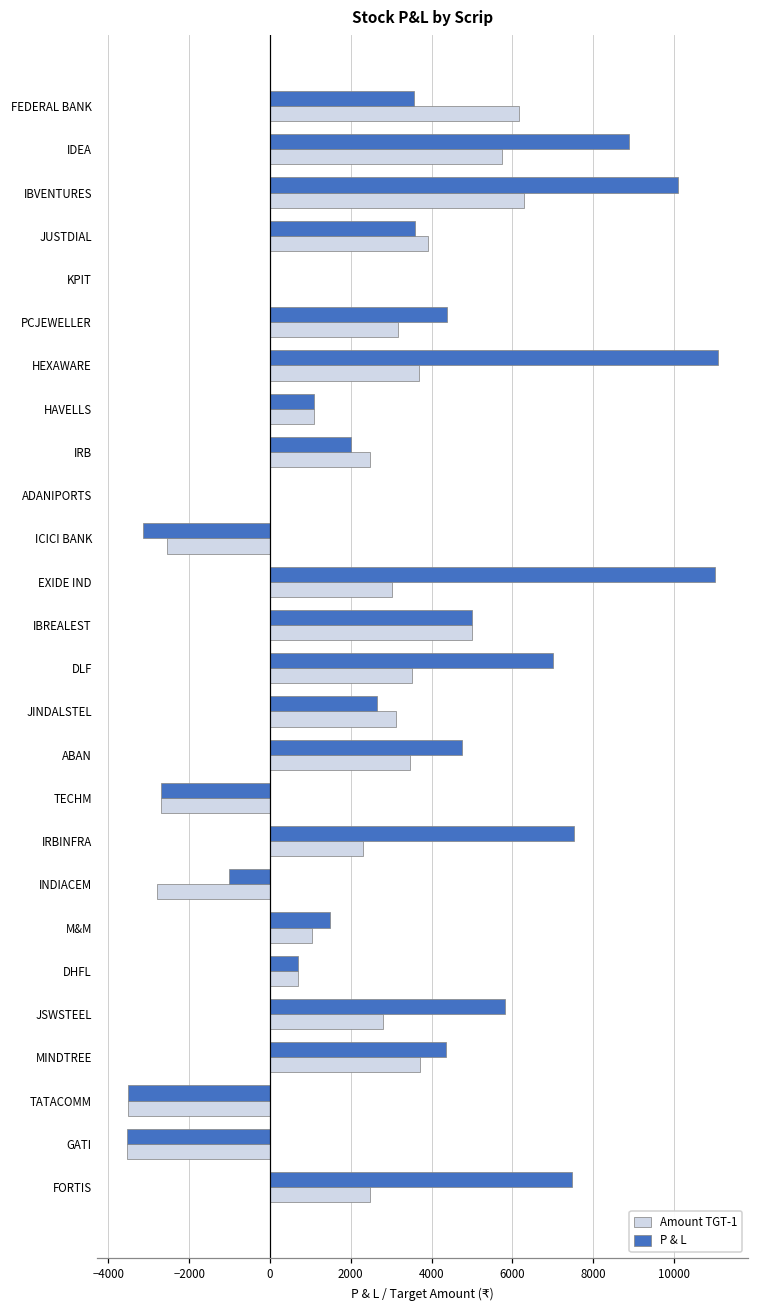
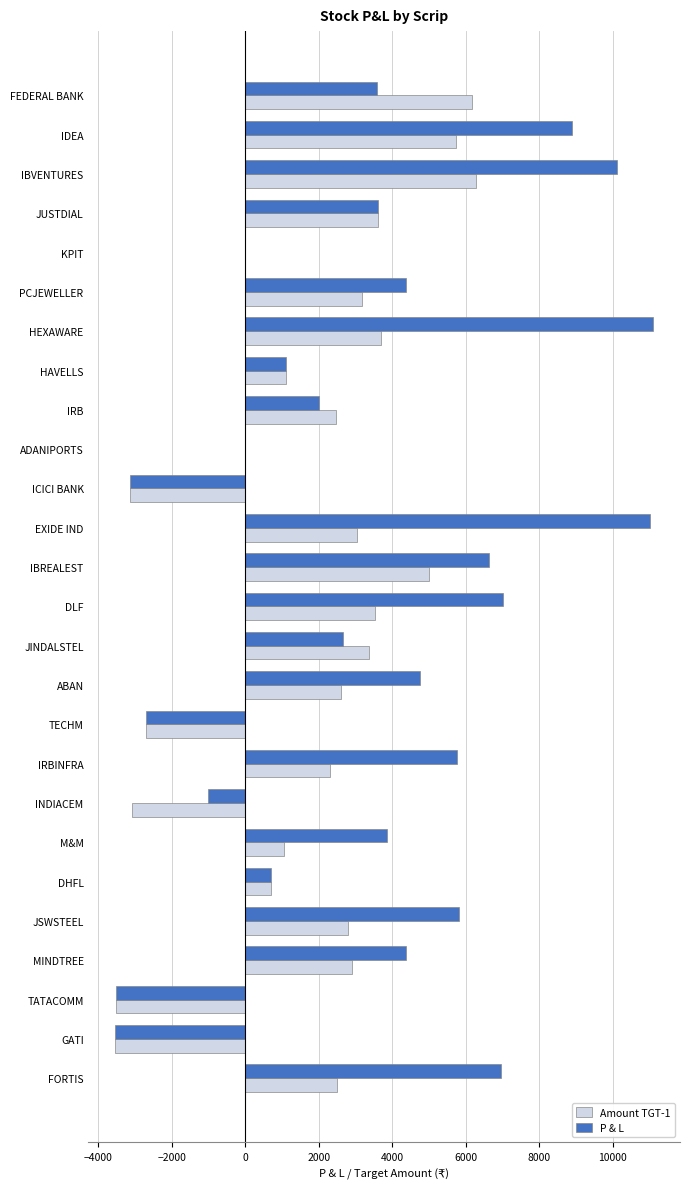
  {
    "Amount TGT-1": {
      "FEDERAL BANK": 6200,
      "IDEA": 5700,
      "IBVENTURES": 6300,
-     "JUSTDIAL": 3900,
+     "JUSTDIAL": 3600,
      "KPIT": 0,
      "PCJEWELLER": 3200,
      "HEXAWARE": 3700,
      "HAVELLS": 1100,
      "IRB": 2500,
      "ADANIPORTS": 0,
-     "ICICI BANK": -2600,
+     "ICICI BANK": -3200,
      "EXIDE IND": 3000,
      "IBREALEST": 5000,
      "DLF": 3500,
-     "JINDALSTEL": 3100,
-     "ABAN": 3500,
+     "JINDALSTEL": 3400,
+     "ABAN": 2600,
      "TECHM": -2700,
      "IRBINFRA": 2300,
-     "INDIACEM": -2800,
+     "INDIACEM": -3100,
      "M&M": 1100,
      "DHFL": 700,
      "JSWSTEEL": 2800,
-     "MINDTREE": 3700,
+     "MINDTREE": 2900,
      "TATACOMM": -3500,
      "GATI": -3500,
      "FORTIS": 2500
    },
    "P & L": {
      "FEDERAL BANK": 3600,
      "IDEA": 8900,
      "IBVENTURES": 10100,
      "JUSTDIAL": 3600,
      "KPIT": 0,
      "PCJEWELLER": 4400,
      "HEXAWARE": 11100,
      "HAVELLS": 1100,
      "IRB": 2000,
      "ADANIPORTS": 0,
      "ICICI BANK": -3200,
      "EXIDE IND": 11000,
-     "IBREALEST": 5000,
+     "IBREALEST": 6600,
      "DLF": 7000,
      "JINDALSTEL": 2700,
      "ABAN": 4800,
      "TECHM": -2700,
-     "IRBINFRA": 7500,
+     "IRBINFRA": 5800,
      "INDIACEM": -1000,
-     "M&M": 1500,
+     "M&M": 3900,
      "DHFL": 700,
      "JSWSTEEL": 5800,
      "MINDTREE": 4400,
      "TATACOMM": -3500,
      "GATI": -3500,
-     "FORTIS": 7500
+     "FORTIS": 7000
    }
  }
